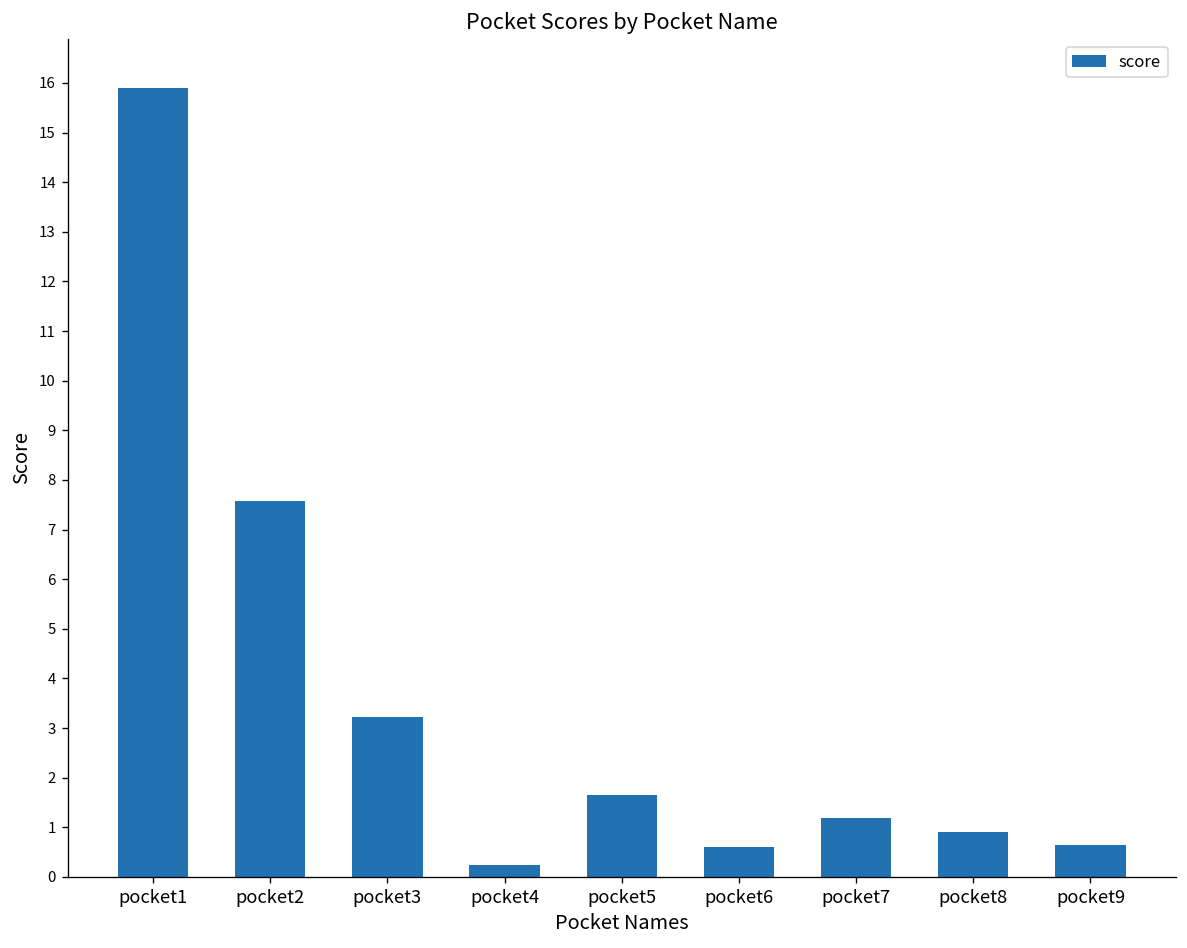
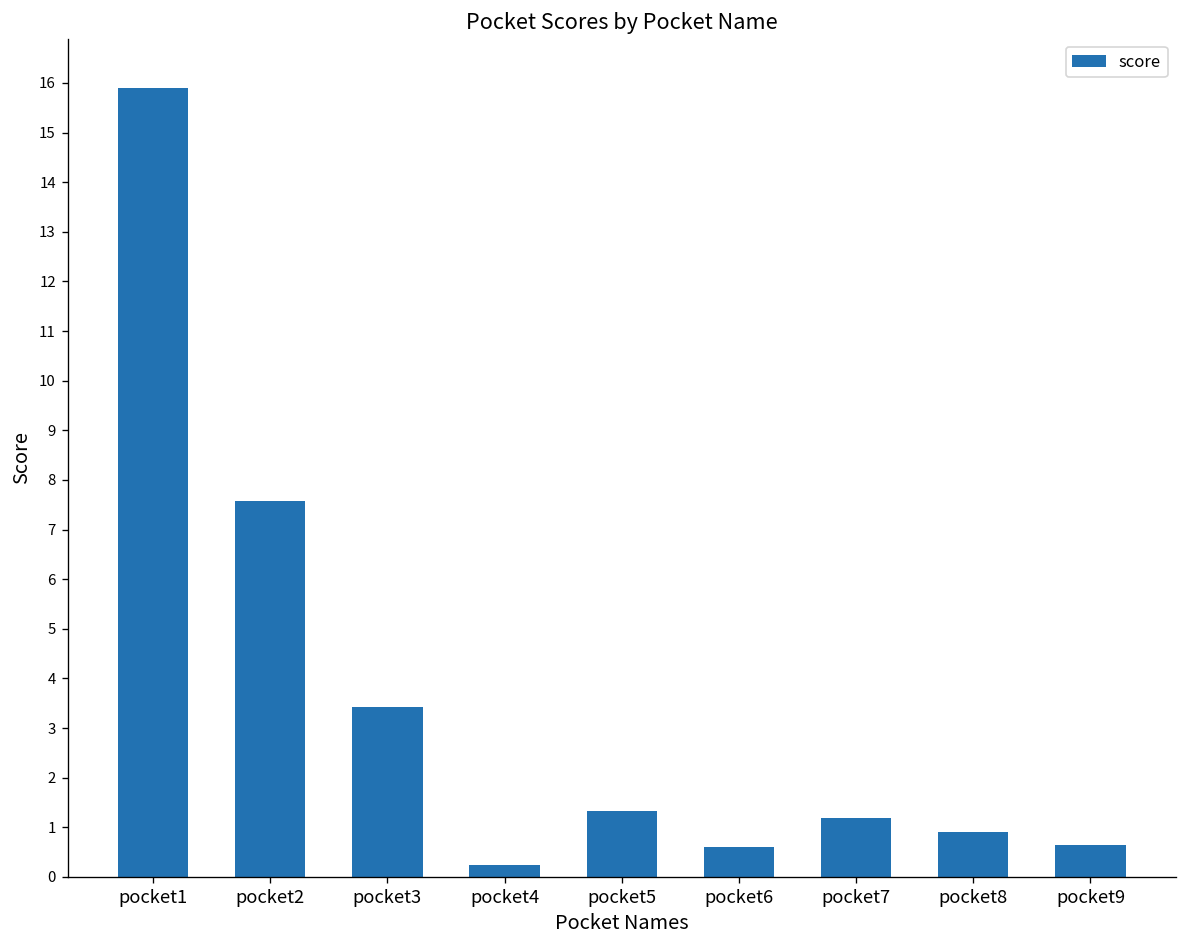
  {
    "pocket1": 15.9,
    "pocket2": 7.6,
-   "pocket3": 3.2,
+   "pocket3": 3.4,
    "pocket4": 0.2,
-   "pocket5": 1.6,
+   "pocket5": 1.3,
    "pocket6": 0.6,
    "pocket7": 1.2,
    "pocket8": 0.9,
    "pocket9": 0.6
  }
